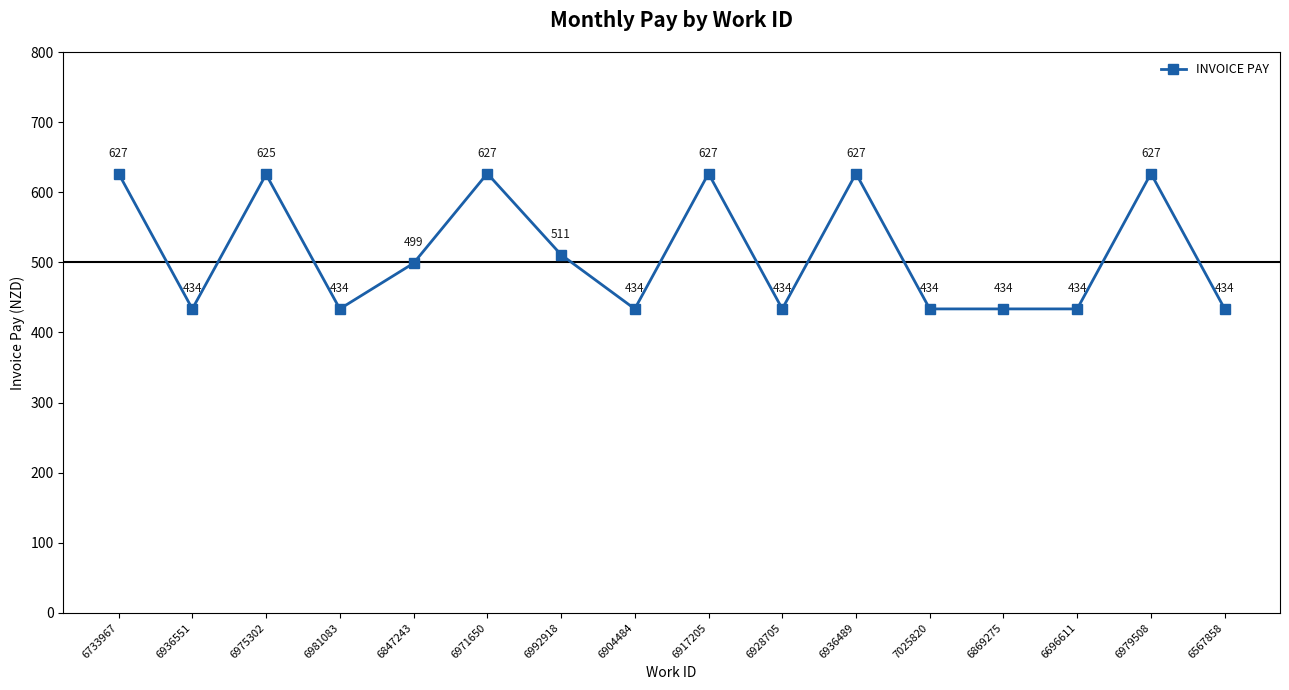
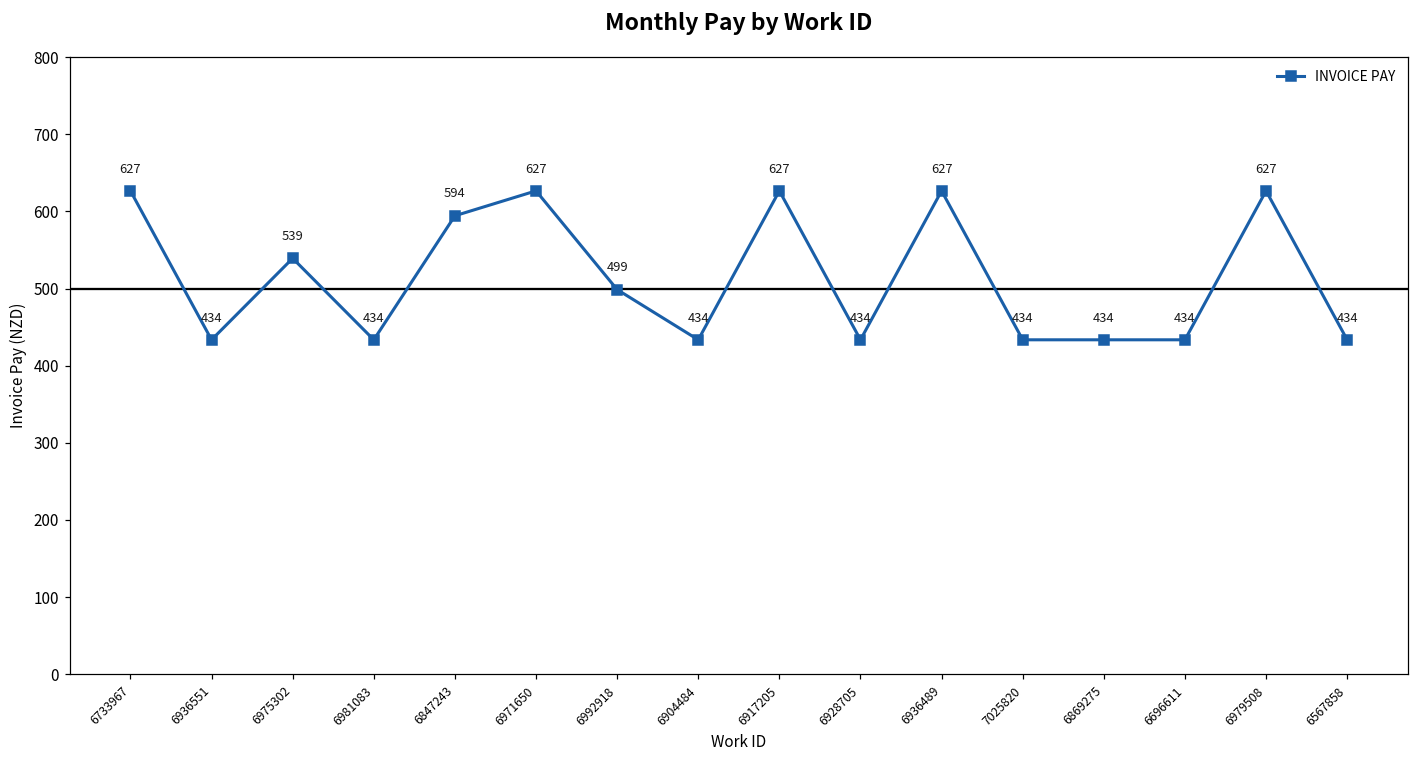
  {
    "6733967": 627,
    "6936551": 434,
-   "6975302": 625,
+   "6975302": 539,
    "6981083": 434,
-   "6847243": 499,
+   "6847243": 594,
    "6971650": 627,
-   "6992918": 511,
+   "6992918": 499,
    "6904484": 434,
    "6917205": 627,
    "6928705": 434,
    "6936489": 627,
    "7025820": 434,
    "6869275": 434,
    "6696611": 434,
    "6979508": 627,
    "6567858": 434
  }
